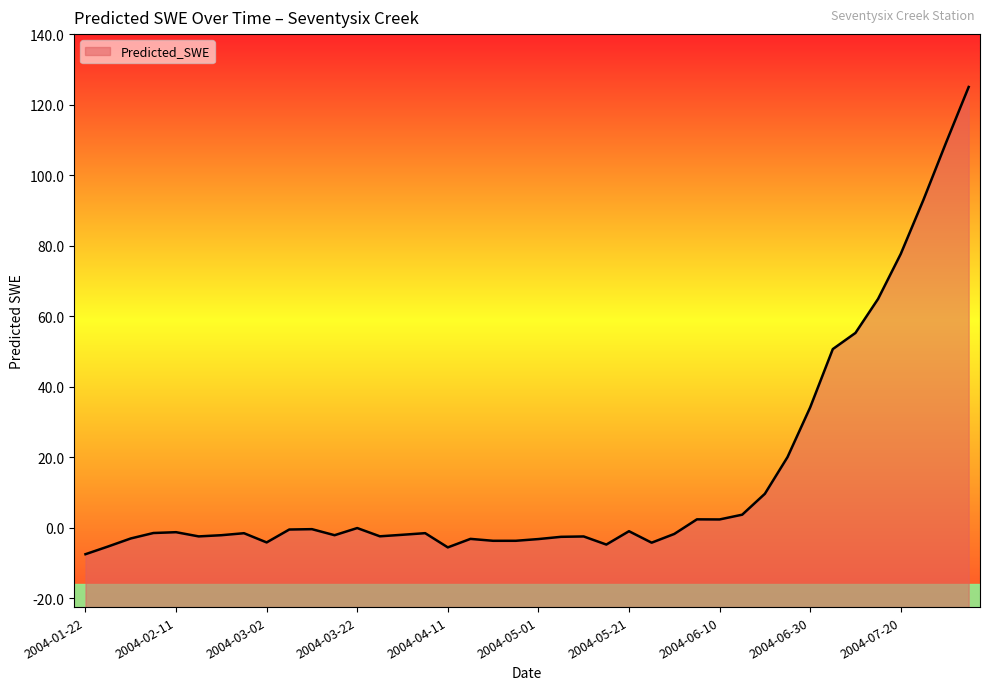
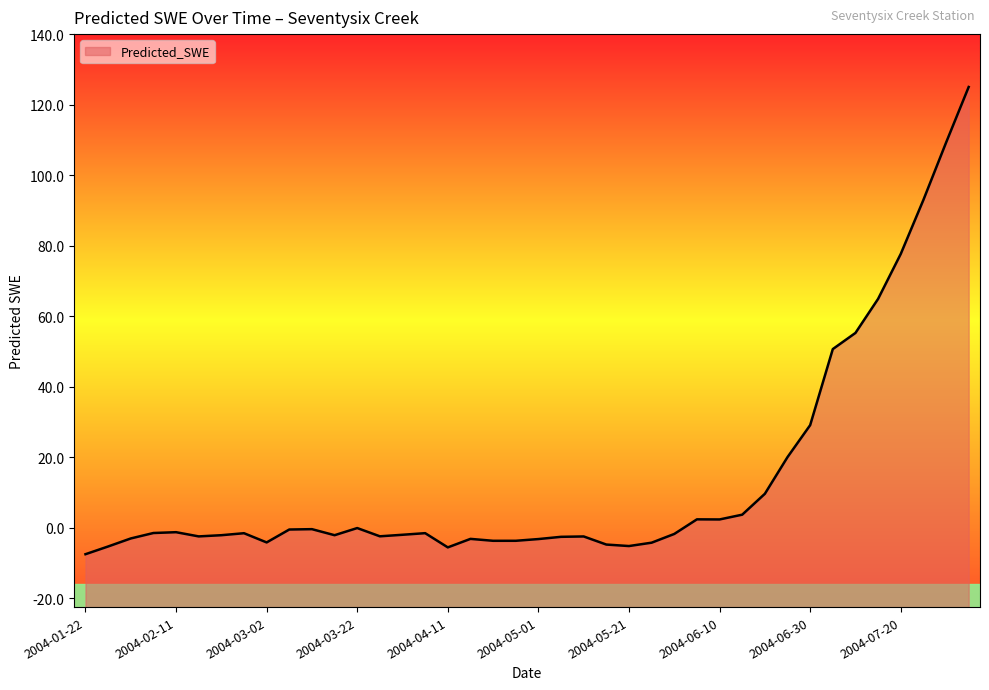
  {
    "2004-01-22": -7,
    "2004-02-11": -1,
    "2004-03-02": -4,
    "2004-03-22": 0,
    "2004-04-11": -6,
    "2004-05-01": -3,
-   "2004-05-21": -1,
+   "2004-05-21": -5,
    "2004-06-10": 2,
-   "2004-06-30": 34,
+   "2004-06-30": 29,
    "2004-07-20": 78
  }
